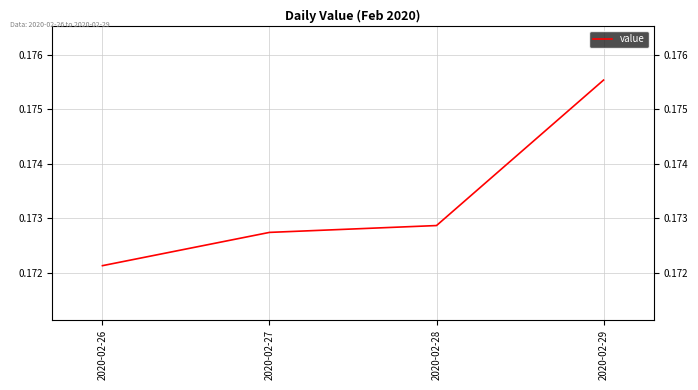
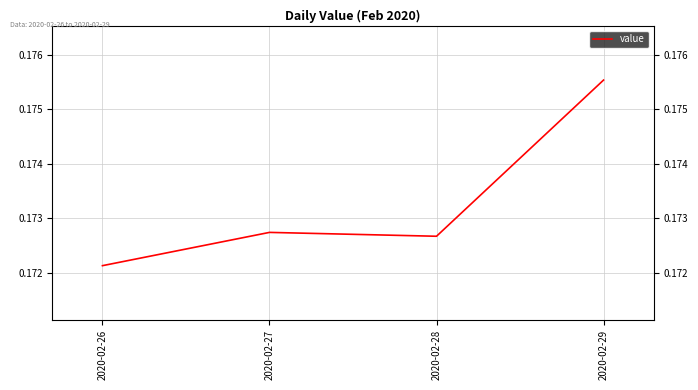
  {
    "2020-02-26": 0.1721,
    "2020-02-27": 0.1727,
-   "2020-02-28": 0.1729,
+   "2020-02-28": 0.1727,
    "2020-02-29": 0.1755
  }
